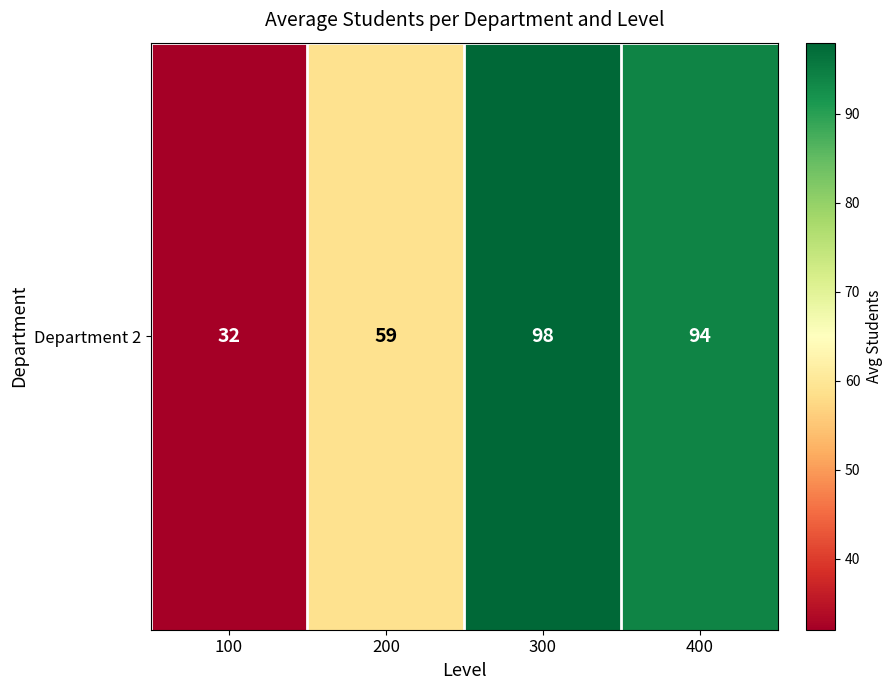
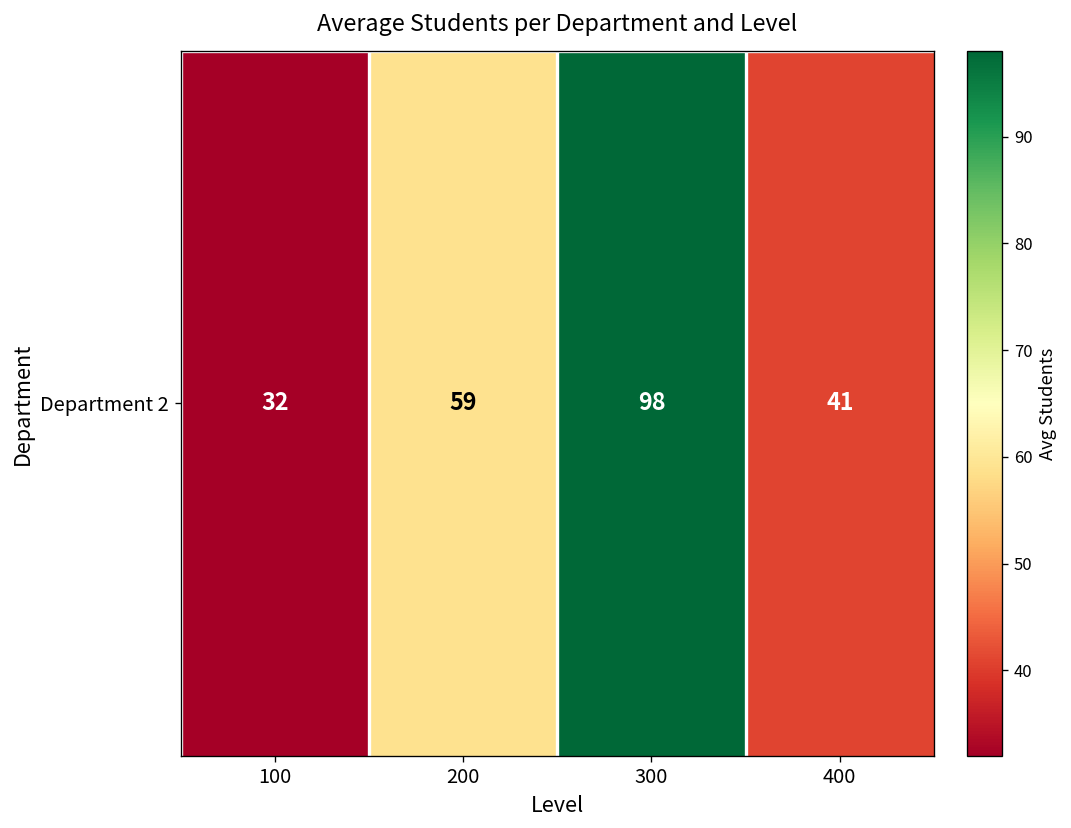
  {
    "Department 2": {
      "100": 32,
      "200": 59,
      "300": 98,
-     "400": 94
+     "400": 41
    }
  }
